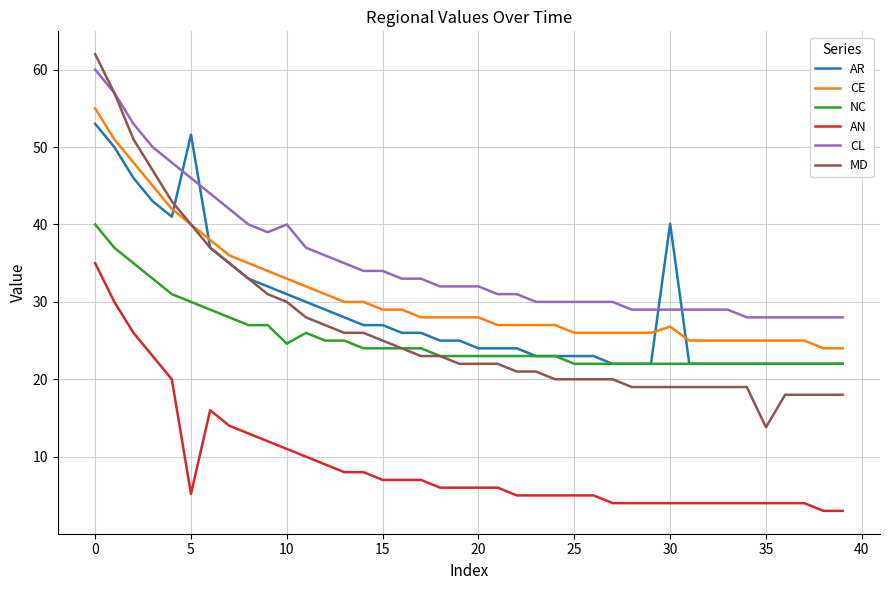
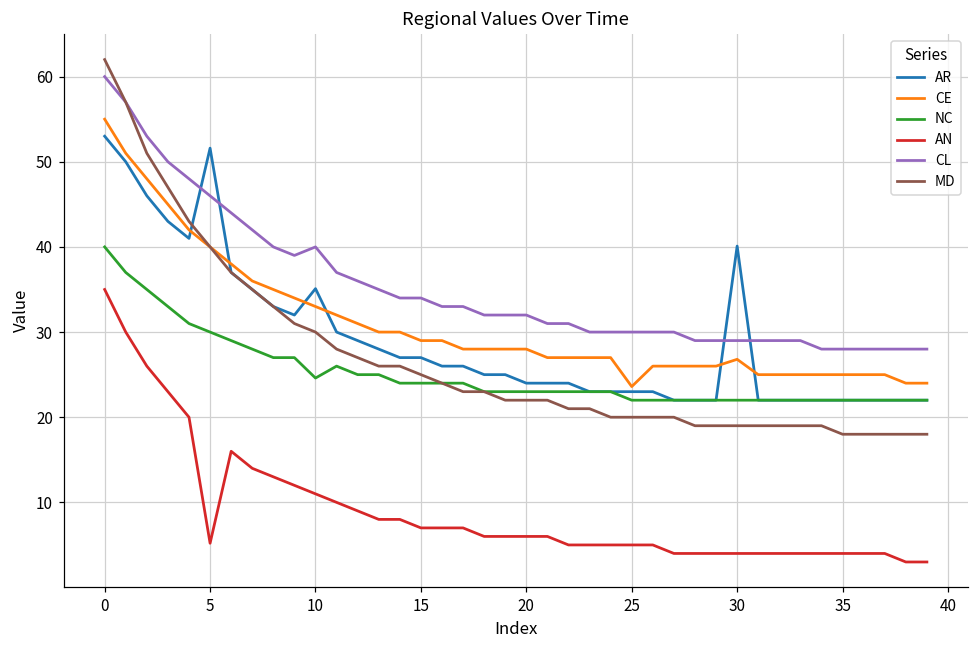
  {
    "AR": {
      "0": 53,
      "5": 52,
-     "10": 31,
+     "10": 35,
      "15": 27,
      "20": 24,
      "25": 23,
      "30": 40
    },
    "CE": {
      "0": 55,
      "10": 33,
      "15": 29,
      "20": 28,
-     "25": 26,
+     "25": 24,
      "30": 27,
      "35": 25
    },
    "NC": {
      "0": 40,
      "5": 30,
      "10": 25,
      "15": 24,
      "20": 23,
      "25": 22,
      "30": 22
    },
    "AN": {
      "0": 35,
      "5": 5,
      "10": 11,
      "15": 7,
      "20": 6,
      "25": 5,
      "30": 4,
      "35": 4
    },
    "CL": {
      "0": 60,
      "5": 46,
      "10": 40,
      "15": 34,
      "20": 32,
      "25": 30,
      "30": 29,
      "35": 28
    },
    "MD": {
      "0": 62,
      "10": 30,
      "15": 25,
      "20": 22,
      "25": 20,
      "30": 19,
-     "35": 14
+     "35": 18
    }
  }
